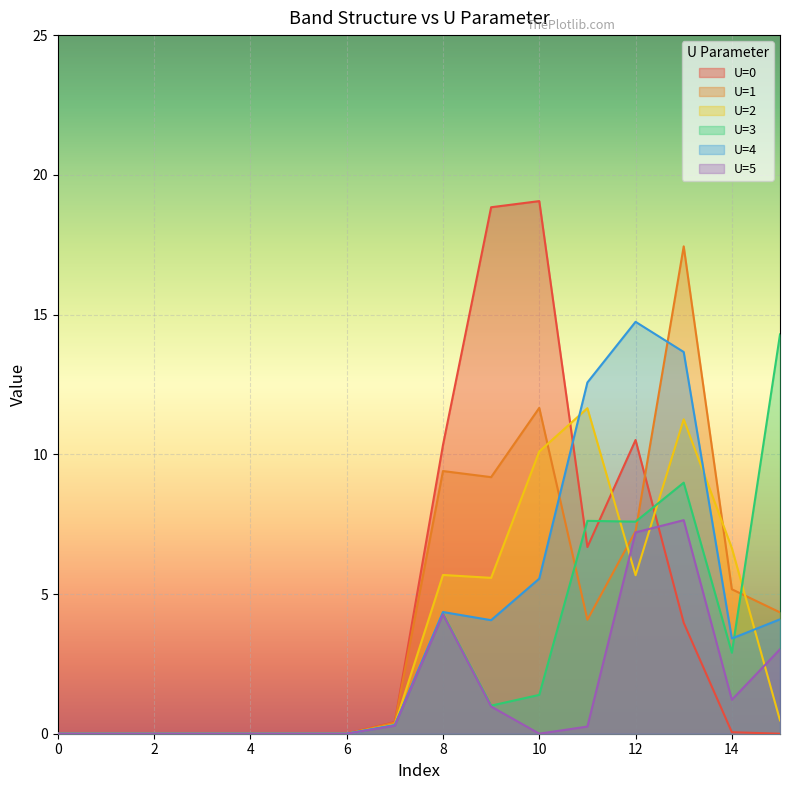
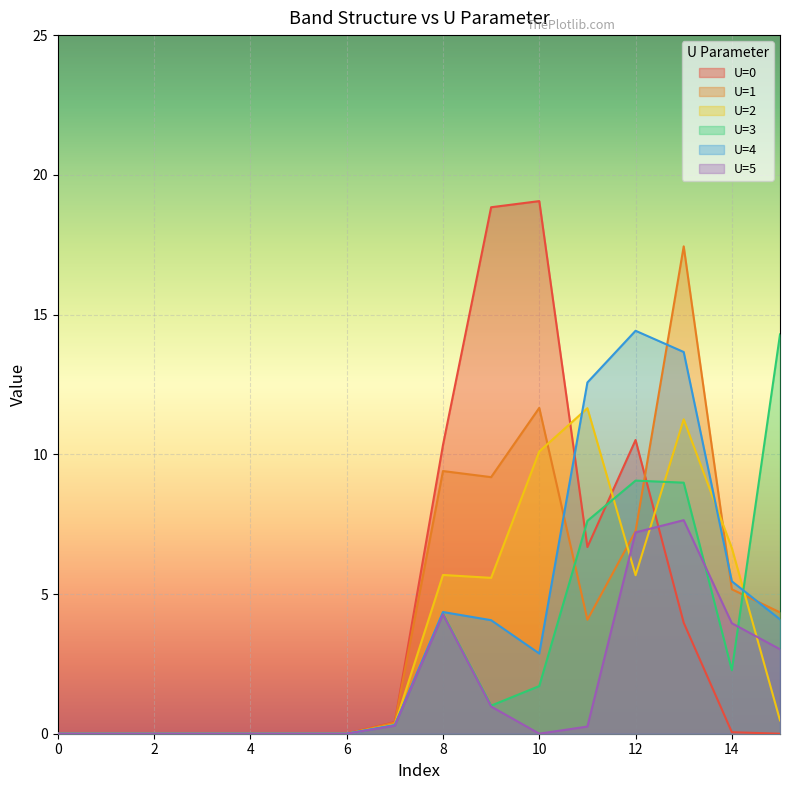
  {
    "U=3": {
-     "10": 1.4,
-     "12": 7.6,
-     "14": 2.9
+     "10": 1.7,
+     "12": 9.1,
+     "14": 2.3
    },
    "U=4": {
-     "10": 5.6,
-     "12": 14.7,
-     "14": 3.4
+     "10": 2.9,
+     "12": 14.4,
+     "14": 5.5
    },
    "U=5": {
      "10": 0.0,
-     "14": 1.2
+     "14": 4.0
    }
  }
